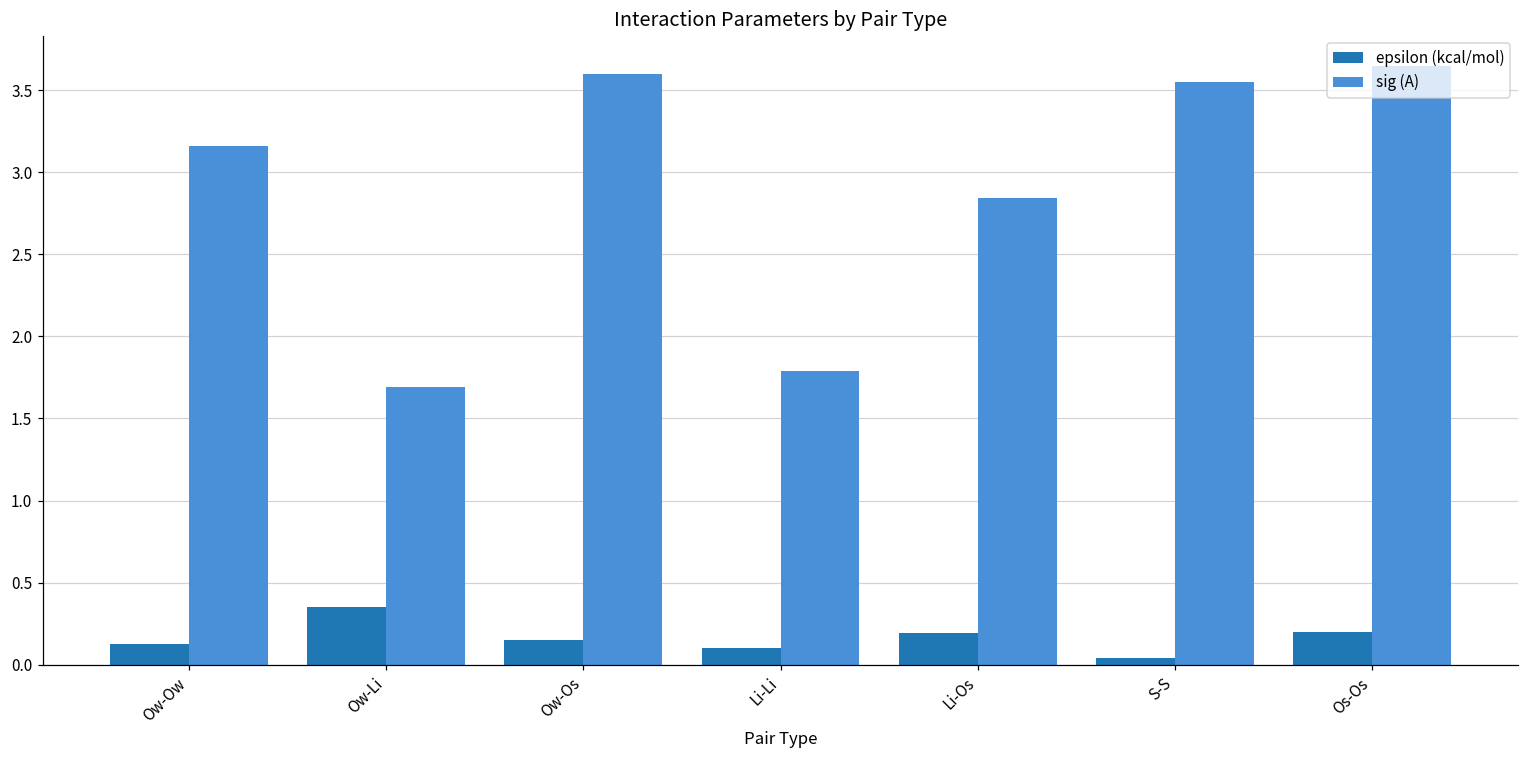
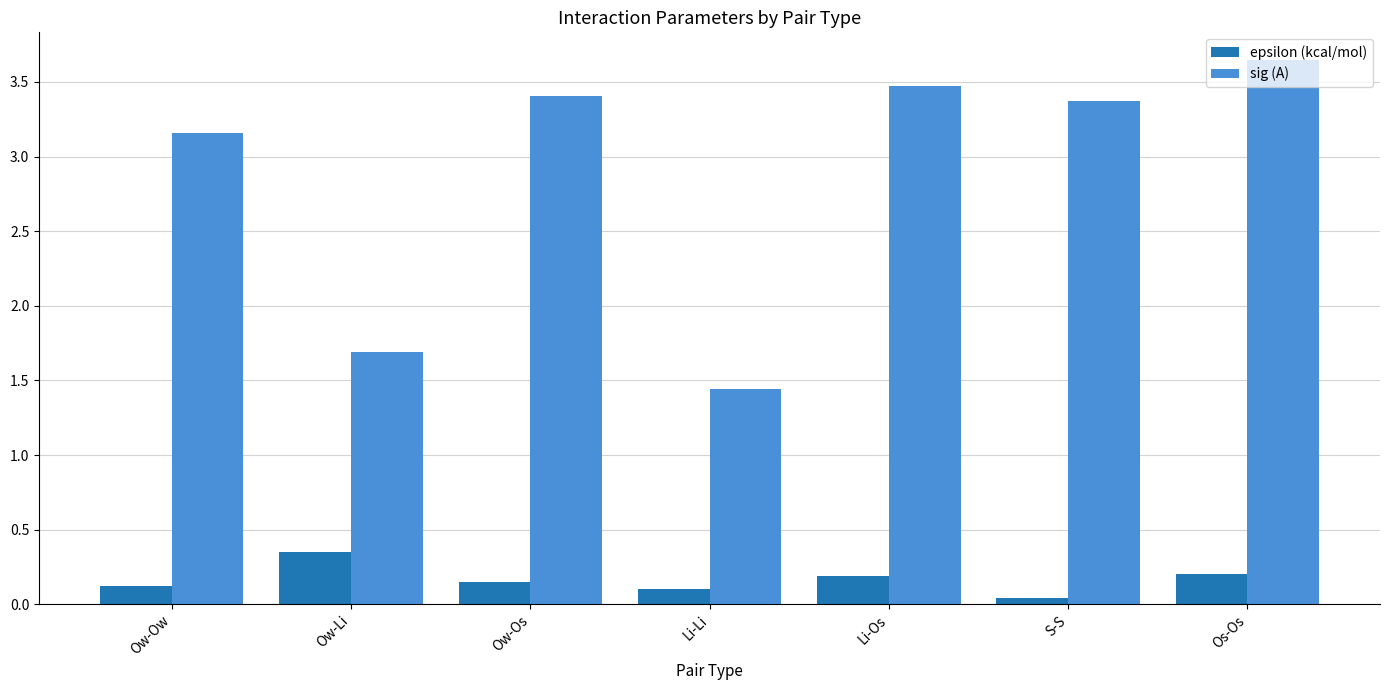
  {
    "epsilon (kcal/mol)": {
      "Ow-Ow": 0.12,
      "Ow-Li": 0.35,
      "Ow-Os": 0.15,
      "Li-Li": 0.10,
      "Li-Os": 0.19,
      "S-S": 0.04,
      "Os-Os": 0.20
    },
    "sig (A)": {
      "Ow-Ow": 3.16,
      "Ow-Li": 1.69,
-     "Ow-Os": 3.60,
-     "Li-Li": 1.79,
-     "Li-Os": 2.84,
-     "S-S": 3.55
+     "Ow-Os": 3.40,
+     "Li-Li": 1.44,
+     "Li-Os": 3.48,
+     "S-S": 3.37
    }
  }
